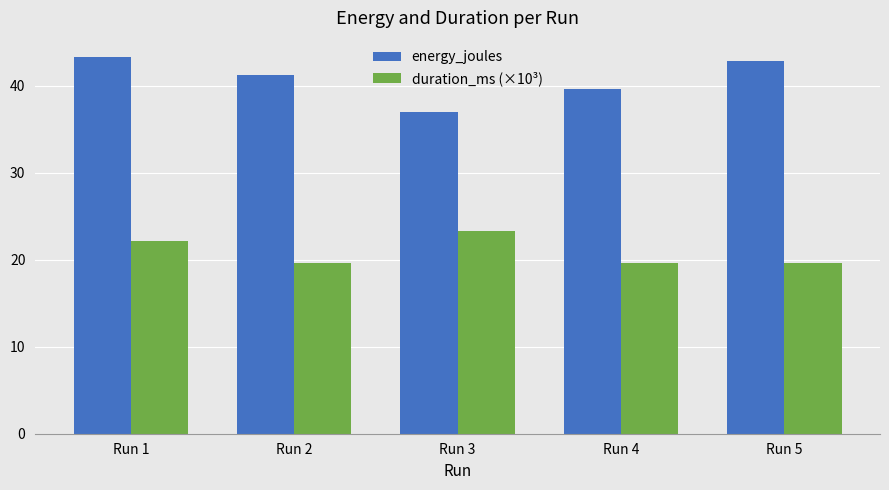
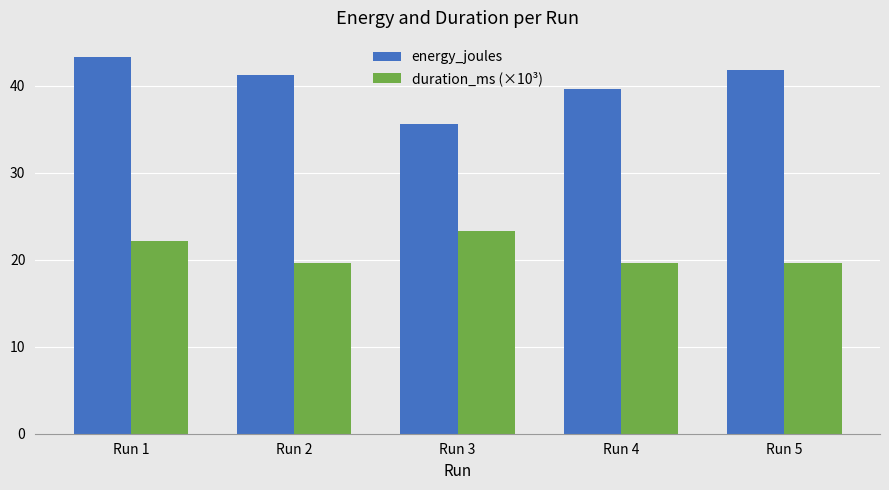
  {
    "energy_joules": {
      "Run 1": 43,
      "Run 2": 41,
-     "Run 3": 37,
+     "Run 3": 36,
      "Run 4": 40,
-     "Run 5": 43
+     "Run 5": 42
    },
    "duration_ms (×10³)": {
      "Run 1": 22,
      "Run 2": 20,
      "Run 3": 23,
      "Run 4": 20,
      "Run 5": 20
    }
  }
